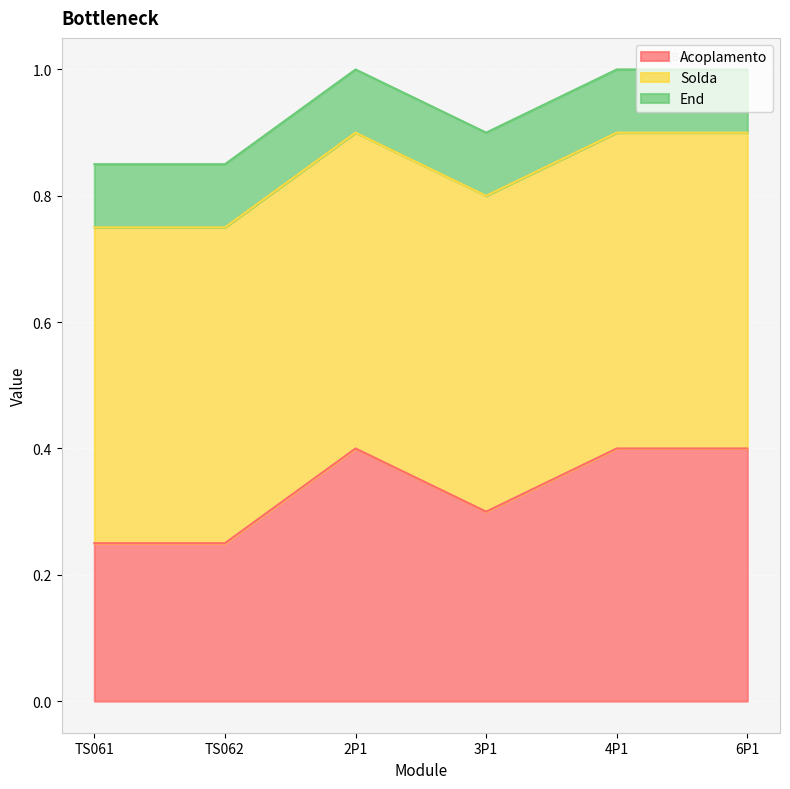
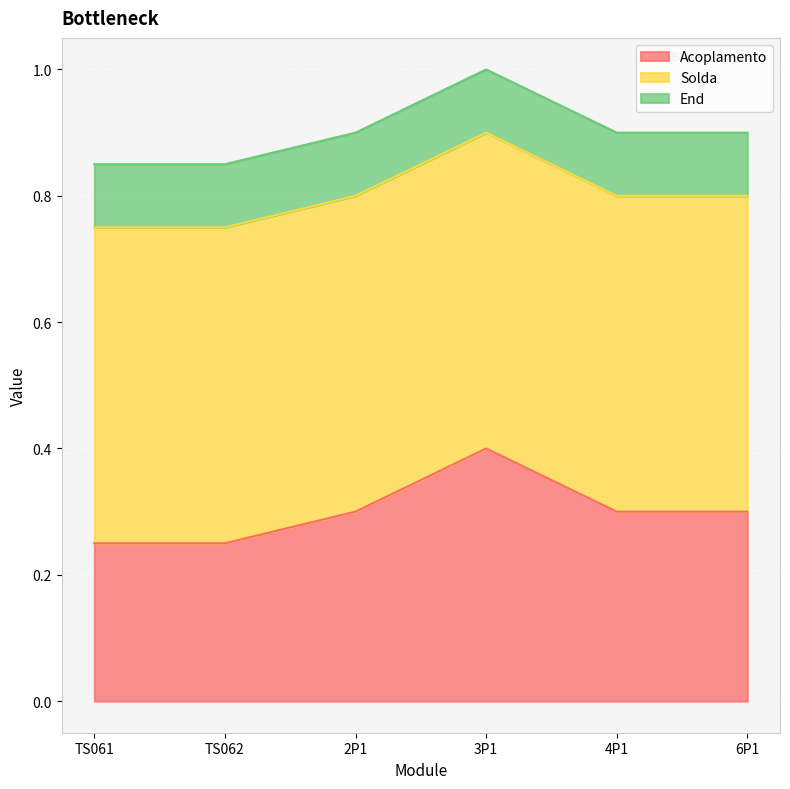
  {
    "Acoplamento": {
      "TS061": 0.25,
      "TS062": 0.25,
-     "2P1": 0.4,
-     "3P1": 0.3,
-     "4P1": 0.4,
-     "6P1": 0.4
+     "2P1": 0.3,
+     "3P1": 0.4,
+     "4P1": 0.3,
+     "6P1": 0.3
    },
    "Solda": {
      "TS061": 0.5,
      "TS062": 0.5,
      "2P1": 0.5,
      "3P1": 0.5,
      "4P1": 0.5,
      "6P1": 0.5
    },
    "End": {
      "TS061": 0.1,
      "TS062": 0.1,
      "2P1": 0.1,
      "3P1": 0.1,
      "4P1": 0.1
    }
  }
